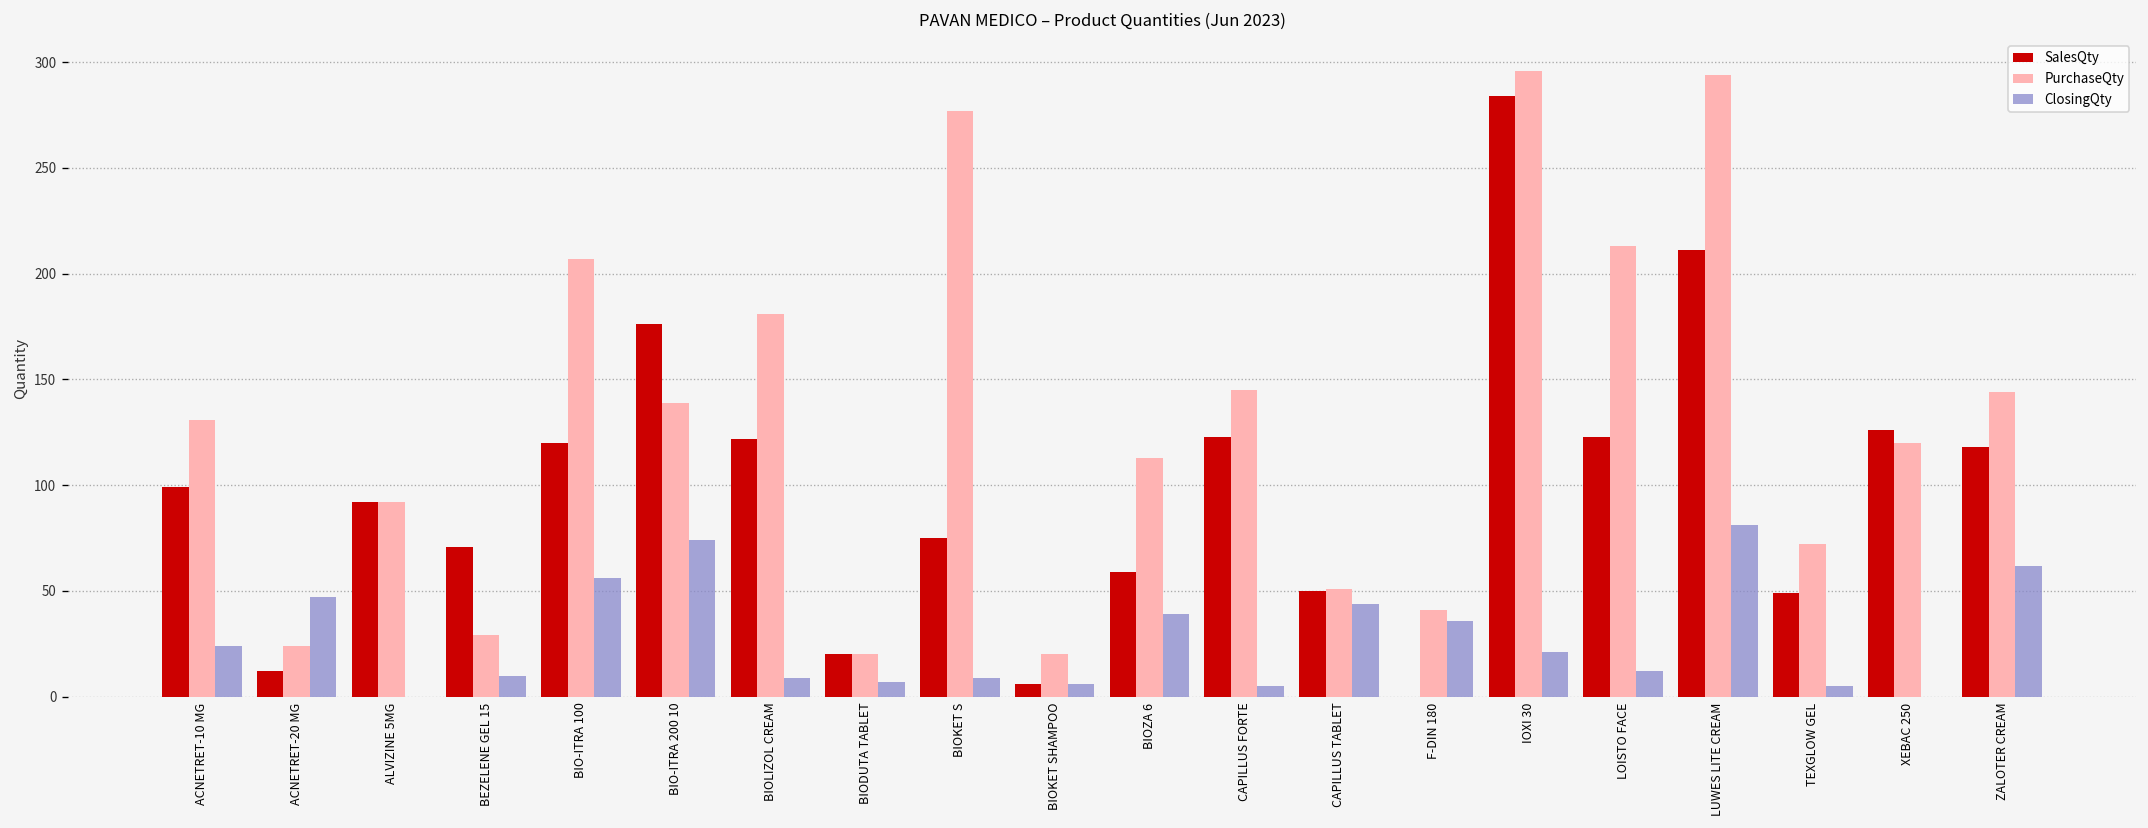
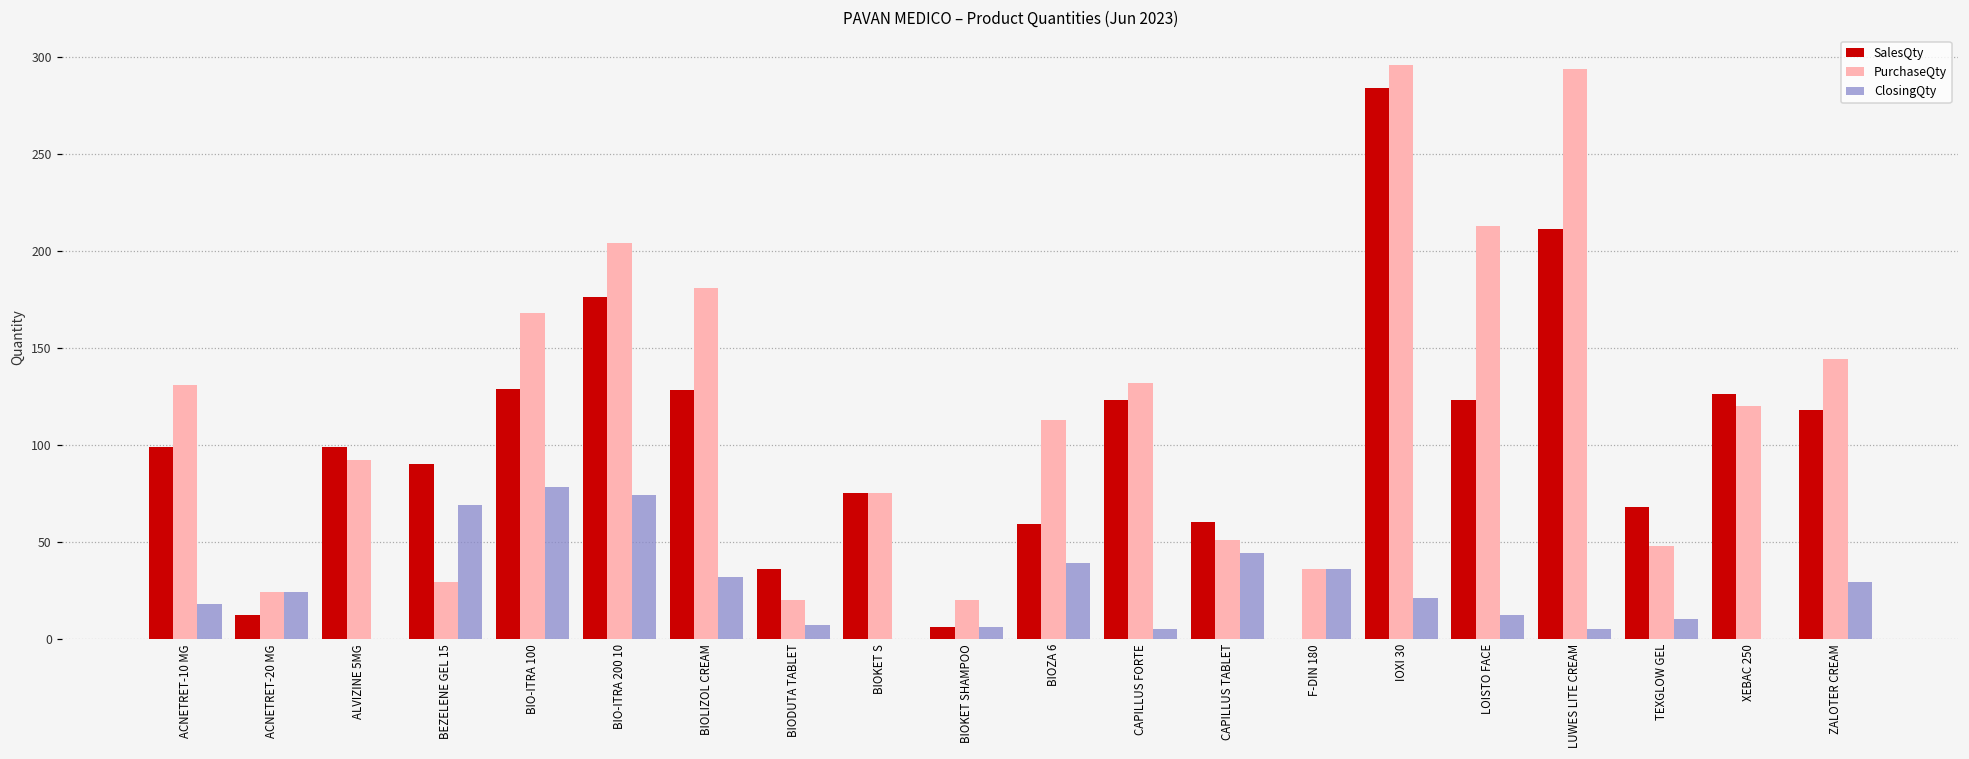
  {
    "SalesQty": {
      "ACNETRET-10 MG": 99,
      "ACNETRET-20 MG": 12,
-     "ALVIZINE 5MG": 92,
-     "BEZELENE GEL 15": 71,
-     "BIO-ITRA 100": 120,
+     "ALVIZINE 5MG": 99,
+     "BEZELENE GEL 15": 90,
+     "BIO-ITRA 100": 129,
      "BIO-ITRA 200 10": 176,
-     "BIOLIZOL CREAM": 122,
-     "BIODUTA TABLET": 20,
+     "BIOLIZOL CREAM": 128,
+     "BIODUTA TABLET": 36,
      "BIOKET S": 75,
      "BIOKET SHAMPOO": 6,
      "BIOZA 6": 59,
      "CAPILLUS FORTE": 123,
-     "CAPILLUS TABLET": 50,
+     "CAPILLUS TABLET": 60,
      "F-DIN 180": 0,
      "IOXI 30": 284,
      "LOISTO FACE": 123,
      "LUWES LITE CREAM": 211,
-     "TEXGLOW GEL": 49,
+     "TEXGLOW GEL": 68,
      "XEBAC 250": 126,
      "ZALOTER CREAM": 118
    },
    "PurchaseQty": {
      "ACNETRET-10 MG": 131,
      "ACNETRET-20 MG": 24,
      "ALVIZINE 5MG": 92,
      "BEZELENE GEL 15": 29,
-     "BIO-ITRA 100": 207,
-     "BIO-ITRA 200 10": 139,
+     "BIO-ITRA 100": 168,
+     "BIO-ITRA 200 10": 204,
      "BIOLIZOL CREAM": 181,
      "BIODUTA TABLET": 20,
-     "BIOKET S": 277,
+     "BIOKET S": 75,
      "BIOKET SHAMPOO": 20,
      "BIOZA 6": 113,
-     "CAPILLUS FORTE": 145,
+     "CAPILLUS FORTE": 132,
      "CAPILLUS TABLET": 51,
-     "F-DIN 180": 41,
+     "F-DIN 180": 36,
      "IOXI 30": 296,
      "LOISTO FACE": 213,
      "LUWES LITE CREAM": 294,
-     "TEXGLOW GEL": 72,
+     "TEXGLOW GEL": 48,
      "XEBAC 250": 120,
      "ZALOTER CREAM": 144
    },
    "ClosingQty": {
-     "ACNETRET-10 MG": 24,
-     "ACNETRET-20 MG": 47,
+     "ACNETRET-10 MG": 18,
+     "ACNETRET-20 MG": 24,
      "ALVIZINE 5MG": 0,
-     "BEZELENE GEL 15": 10,
-     "BIO-ITRA 100": 56,
+     "BEZELENE GEL 15": 69,
+     "BIO-ITRA 100": 78,
      "BIO-ITRA 200 10": 74,
-     "BIOLIZOL CREAM": 9,
+     "BIOLIZOL CREAM": 32,
      "BIODUTA TABLET": 7,
-     "BIOKET S": 9,
+     "BIOKET S": 0,
      "BIOKET SHAMPOO": 6,
      "BIOZA 6": 39,
      "CAPILLUS FORTE": 5,
      "CAPILLUS TABLET": 44,
      "F-DIN 180": 36,
      "IOXI 30": 21,
      "LOISTO FACE": 12,
-     "LUWES LITE CREAM": 81,
-     "TEXGLOW GEL": 5,
+     "LUWES LITE CREAM": 5,
+     "TEXGLOW GEL": 10,
      "XEBAC 250": 0,
-     "ZALOTER CREAM": 62
+     "ZALOTER CREAM": 29
    }
  }
